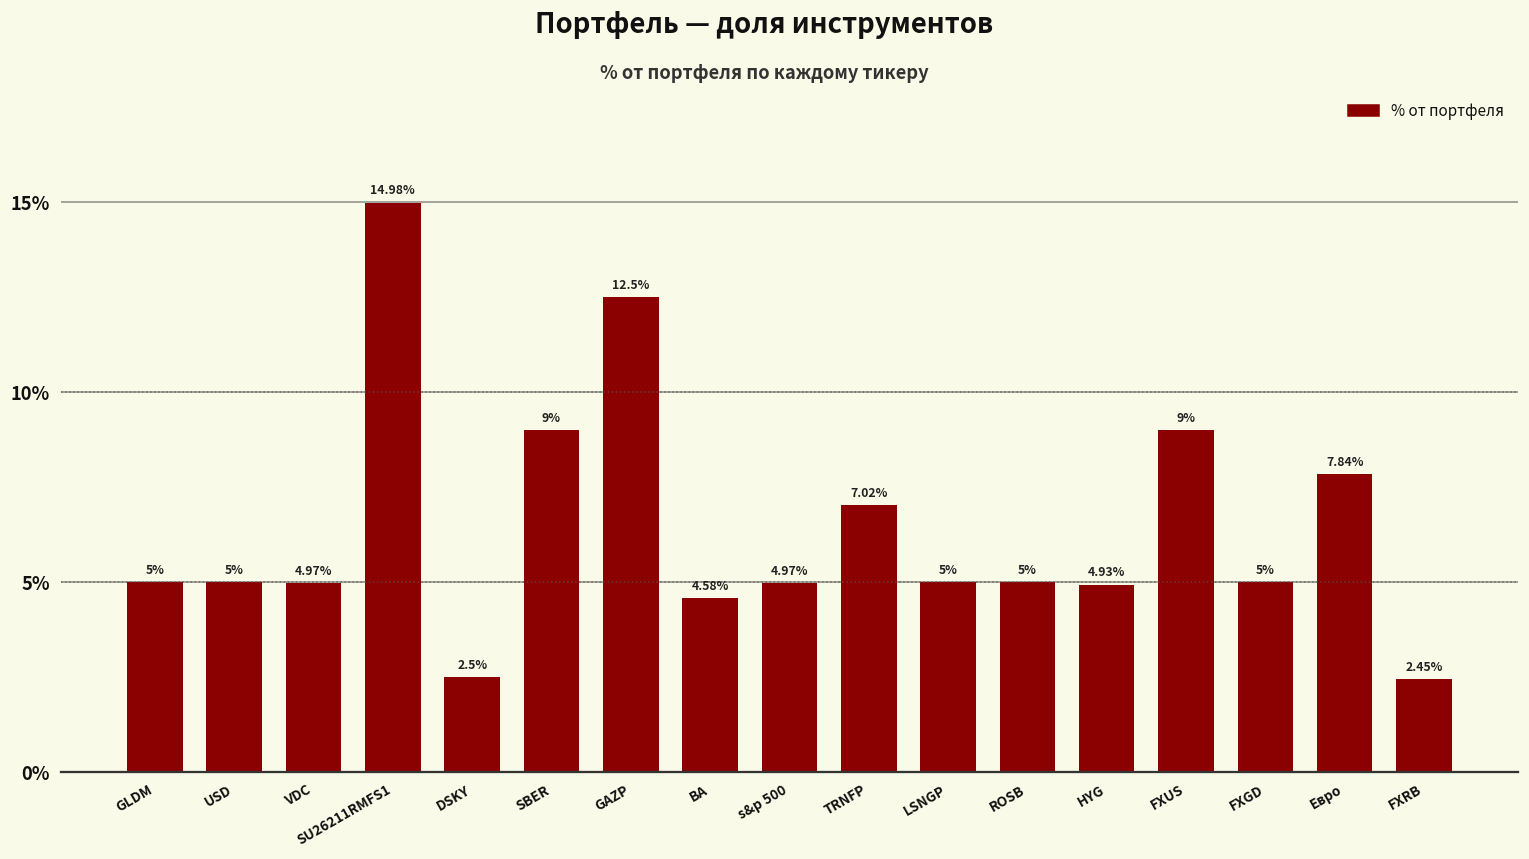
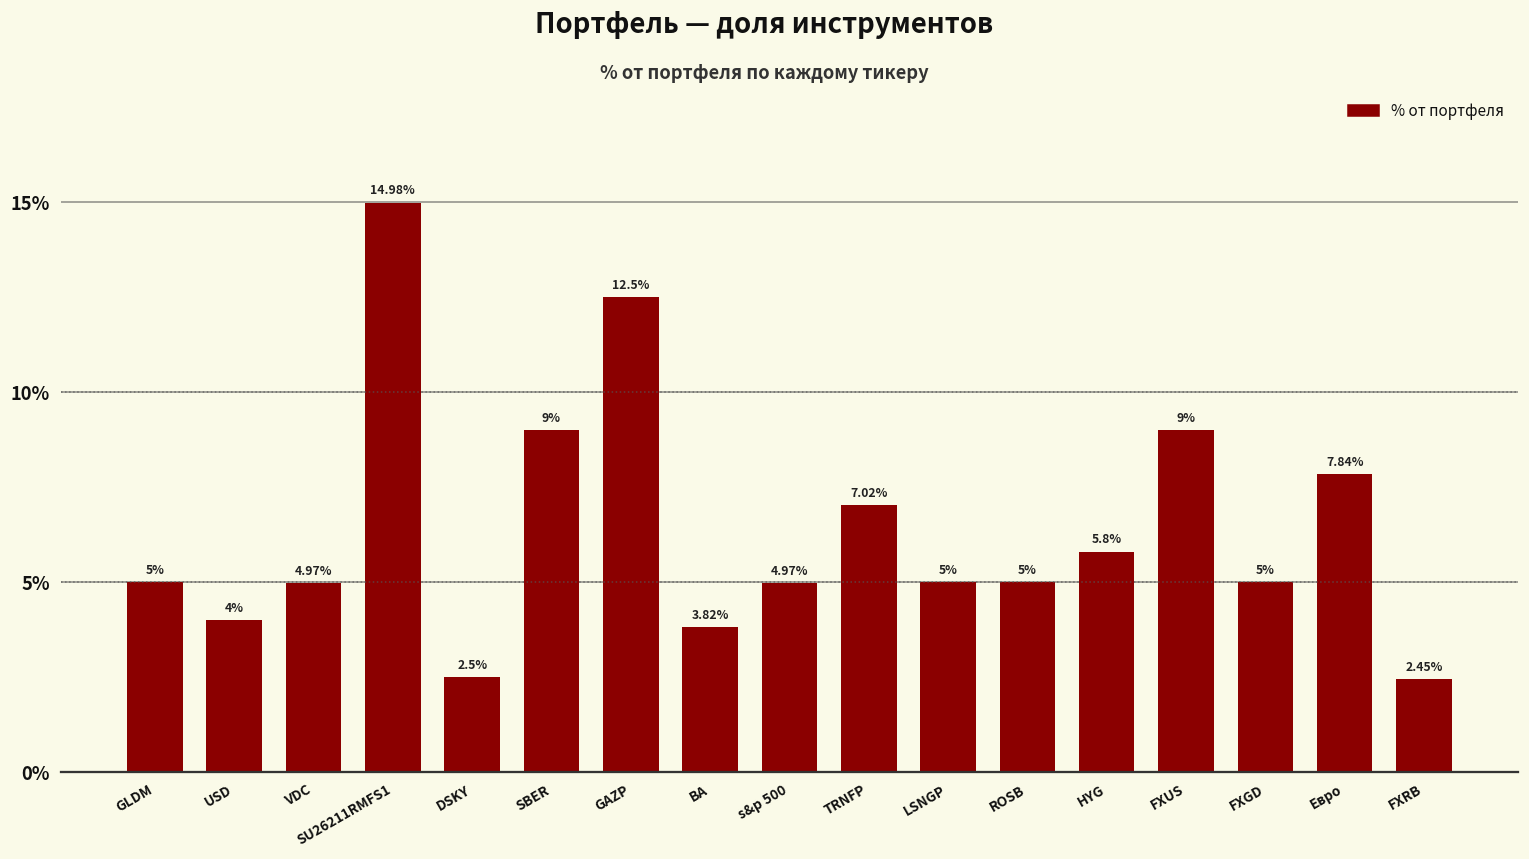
  {
    "GLDM": "5%",
-   "USD": "5%",
+   "USD": "4%",
    "VDC": "4.97%",
    "SU26211RMFS1": "14.98%",
    "DSKY": "2.5%",
    "SBER": "9%",
    "GAZP": "12.5%",
-   "BA": "4.58%",
+   "BA": "3.82%",
    "s&p 500": "4.97%",
    "TRNFP": "7.02%",
    "LSNGP": "5%",
    "ROSB": "5%",
-   "HYG": "4.93%",
+   "HYG": "5.8%",
    "FXUS": "9%",
    "FXGD": "5%",
    "Евро": "7.84%",
    "FXRB": "2.45%"
  }
